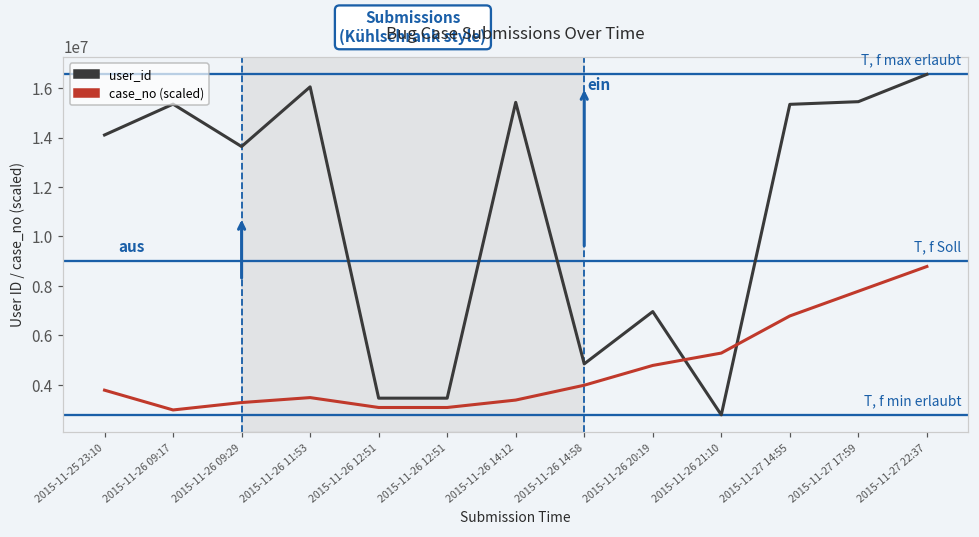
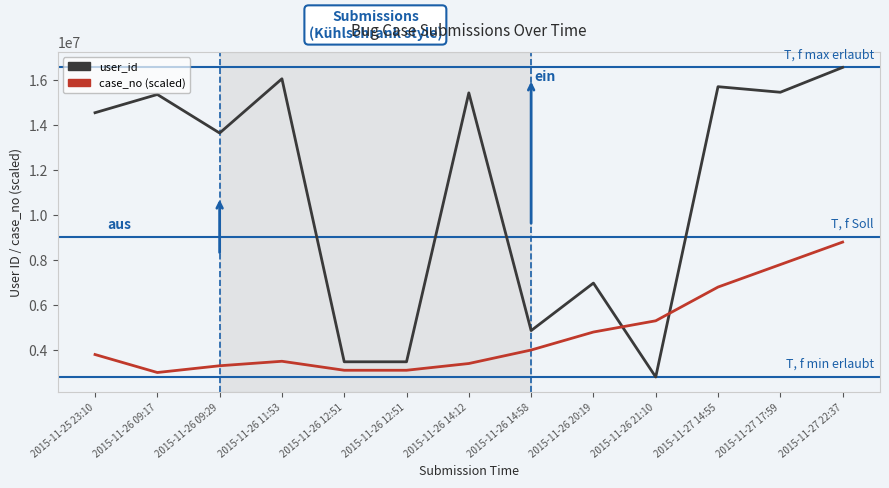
  {
    "user_id": {
-     "2015-11-25 23:10": 14100000,
+     "2015-11-25 23:10": 14500000,
      "2015-11-26 09:17": 15400000,
      "2015-11-26 09:29": 13600000,
      "2015-11-26 11:53": 16000000,
      "2015-11-26 14:12": 15400000,
      "2015-11-26 14:58": 4900000,
      "2015-11-26 20:19": 7000000,
      "2015-11-26 21:10": 2800000,
-     "2015-11-27 14:55": 15300000,
+     "2015-11-27 14:55": 15700000,
      "2015-11-27 17:59": 15500000,
      "2015-11-27 22:37": 16600000
    },
    "case_no (scaled)": {
      "2015-11-25 23:10": 3800000,
      "2015-11-26 09:17": 3000000,
      "2015-11-26 09:29": 3300000,
      "2015-11-26 11:53": 3500000,
      "2015-11-26 14:12": 3400000,
      "2015-11-26 14:58": 4000000,
      "2015-11-26 20:19": 4800000,
      "2015-11-26 21:10": 5300000,
      "2015-11-27 14:55": 6800000,
      "2015-11-27 17:59": 7800000,
      "2015-11-27 22:37": 8800000
    }
  }
